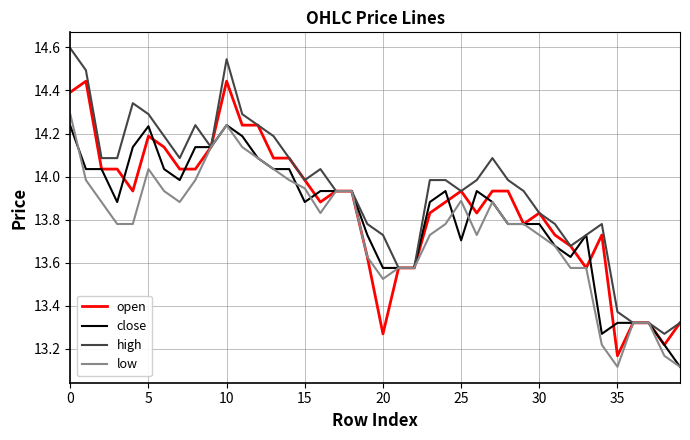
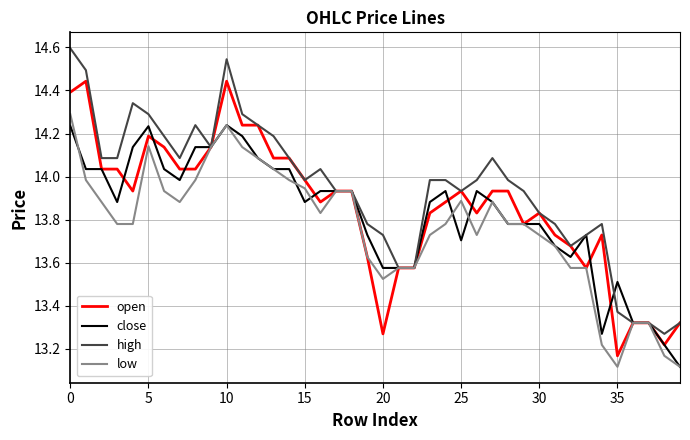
  {
    "open": {
      "0": 14.39,
      "5": 14.19,
      "10": 14.44,
      "20": 13.27,
      "35": 13.17
    },
    "close": {
      "0": 14.24,
      "5": 14.23,
      "15": 13.88,
      "20": 13.58,
      "25": 13.70,
      "30": 13.78,
-     "35": 13.32
+     "35": 13.51
    },
    "high": {
      "0": 14.60,
      "5": 14.29,
      "10": 14.55,
      "20": 13.73,
      "35": 13.37
    },
    "low": {
      "0": 14.29,
-     "5": 14.03,
+     "5": 14.14,
      "15": 13.95,
      "20": 13.52,
      "25": 13.89,
      "30": 13.73,
      "35": 13.12
    }
  }
